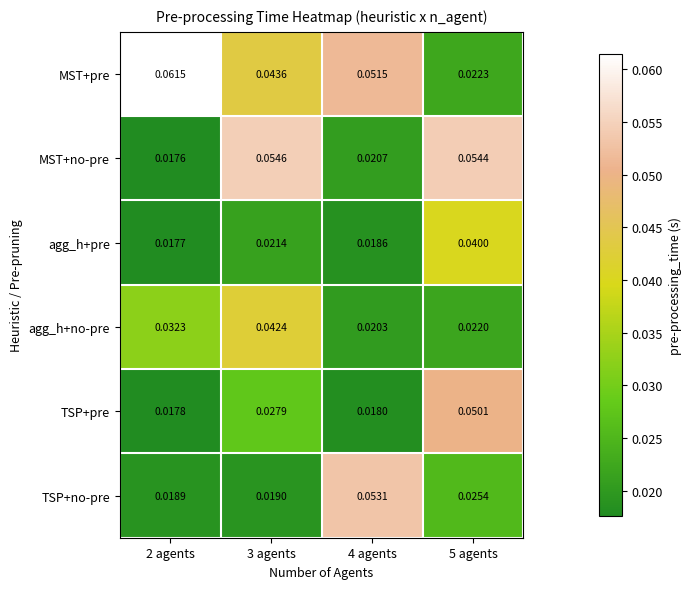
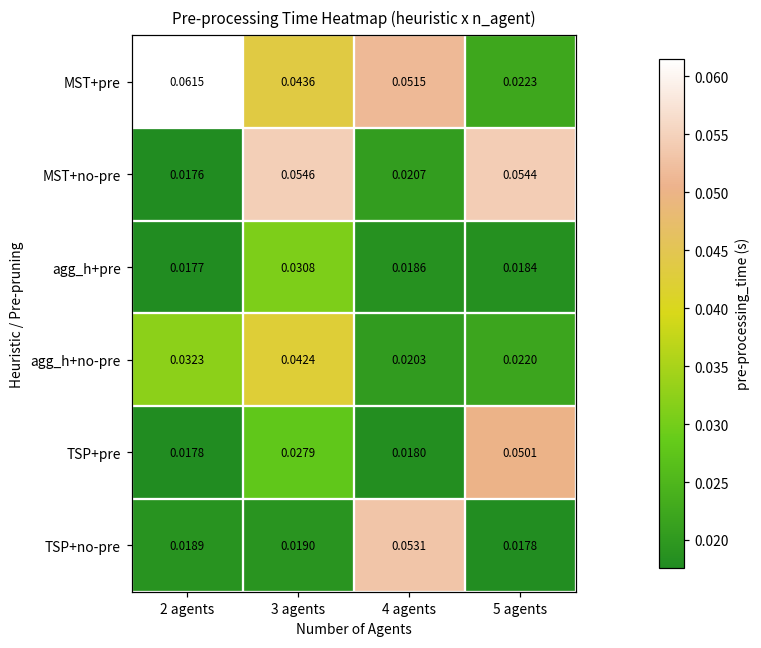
  {
    "MST+pre": {
      "2 agents": 0.0615,
      "3 agents": 0.0436,
      "4 agents": 0.0515,
      "5 agents": 0.0223
    },
    "MST+no-pre": {
      "2 agents": 0.0176,
      "3 agents": 0.0546,
      "4 agents": 0.0207,
      "5 agents": 0.0544
    },
    "agg_h+pre": {
      "2 agents": 0.0177,
-     "3 agents": 0.0214,
+     "3 agents": 0.0308,
      "4 agents": 0.0186,
-     "5 agents": 0.0400
+     "5 agents": 0.0184
    },
    "agg_h+no-pre": {
      "2 agents": 0.0323,
      "3 agents": 0.0424,
      "4 agents": 0.0203,
      "5 agents": 0.0220
    },
    "TSP+pre": {
      "2 agents": 0.0178,
      "3 agents": 0.0279,
      "4 agents": 0.0180,
      "5 agents": 0.0501
    },
    "TSP+no-pre": {
      "2 agents": 0.0189,
      "3 agents": 0.0190,
      "4 agents": 0.0531,
-     "5 agents": 0.0254
+     "5 agents": 0.0178
    }
  }
